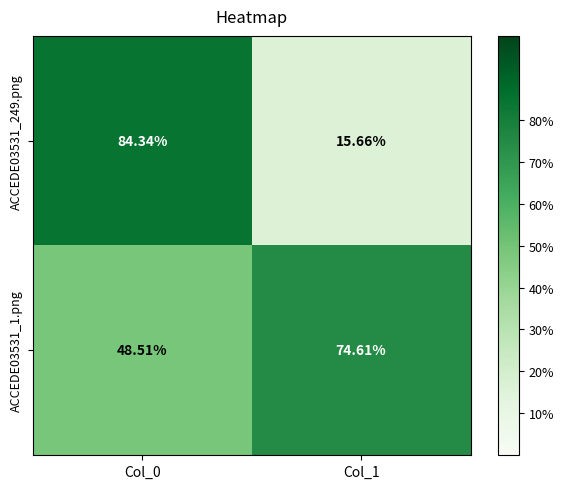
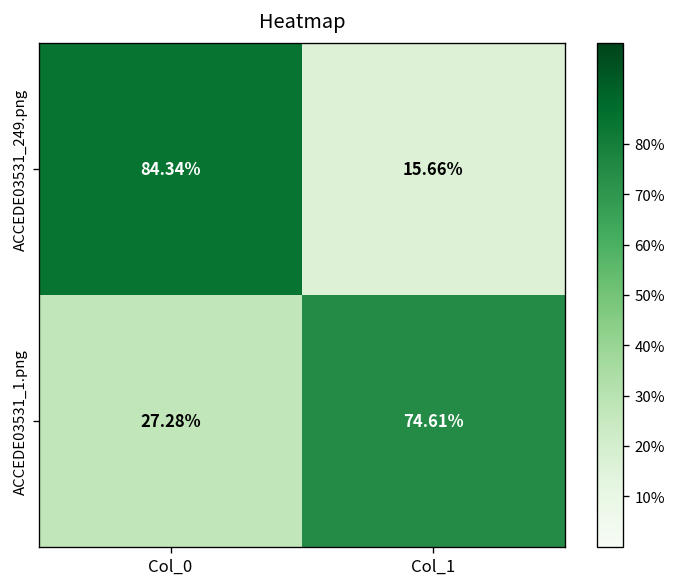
  {
    "ACCEDE03531_249.png": {
      "Col_0": "84.34%",
      "Col_1": "15.66%"
    },
    "ACCEDE03531_1.png": {
-     "Col_0": "48.51%",
+     "Col_0": "27.28%",
      "Col_1": "74.61%"
    }
  }
